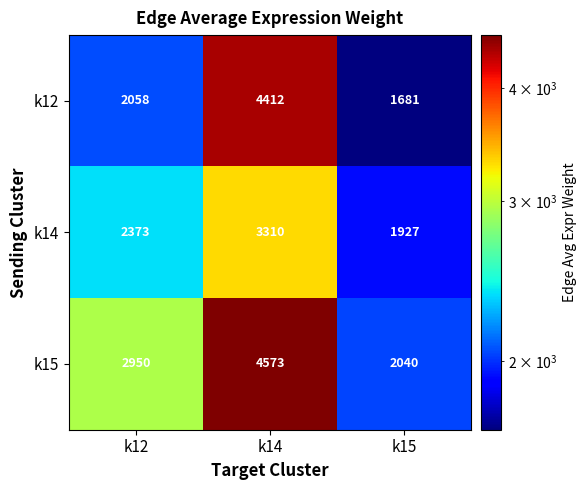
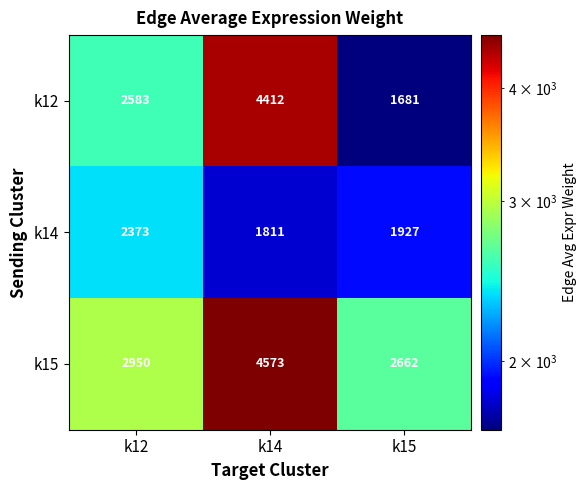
  {
    "k12": {
-     "k12": 2058,
+     "k12": 2583,
      "k14": 4412,
      "k15": 1681
    },
    "k14": {
      "k12": 2373,
-     "k14": 3310,
+     "k14": 1811,
      "k15": 1927
    },
    "k15": {
      "k12": 2950,
      "k14": 4573,
-     "k15": 2040
+     "k15": 2662
    }
  }
